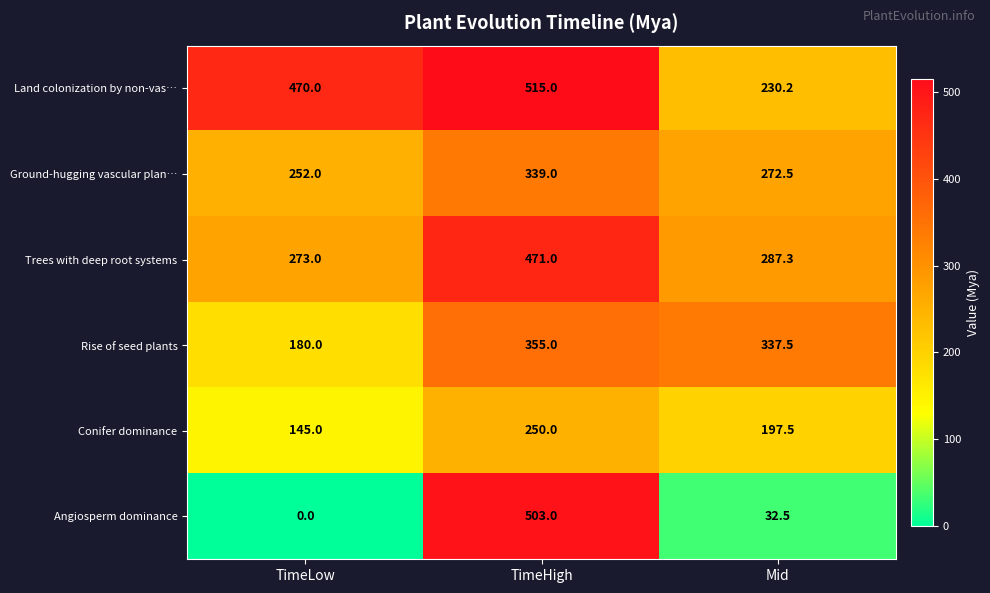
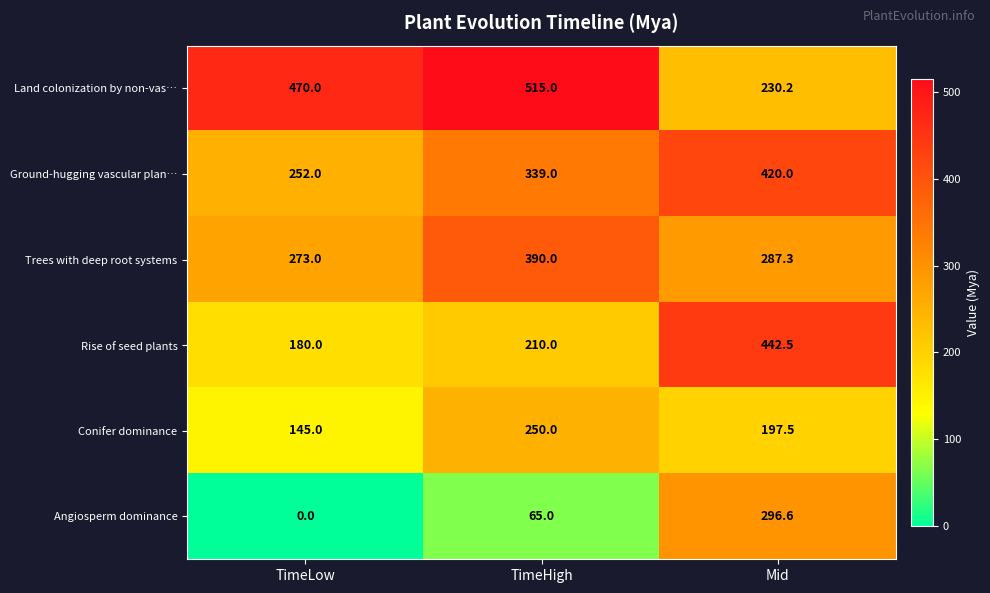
  {
    "Land colonization by non-vas…": {
      "TimeLow": 470.0,
      "TimeHigh": 515.0,
      "Mid": 230.2
    },
    "Ground-hugging vascular plan…": {
      "TimeLow": 252.0,
      "TimeHigh": 339.0,
-     "Mid": 272.5
+     "Mid": 420.0
    },
    "Trees with deep root systems": {
      "TimeLow": 273.0,
-     "TimeHigh": 471.0,
+     "TimeHigh": 390.0,
      "Mid": 287.3
    },
    "Rise of seed plants": {
      "TimeLow": 180.0,
-     "TimeHigh": 355.0,
-     "Mid": 337.5
+     "TimeHigh": 210.0,
+     "Mid": 442.5
    },
    "Conifer dominance": {
      "TimeLow": 145.0,
      "TimeHigh": 250.0,
      "Mid": 197.5
    },
    "Angiosperm dominance": {
      "TimeLow": 0.0,
-     "TimeHigh": 503.0,
-     "Mid": 32.5
+     "TimeHigh": 65.0,
+     "Mid": 296.6
    }
  }
